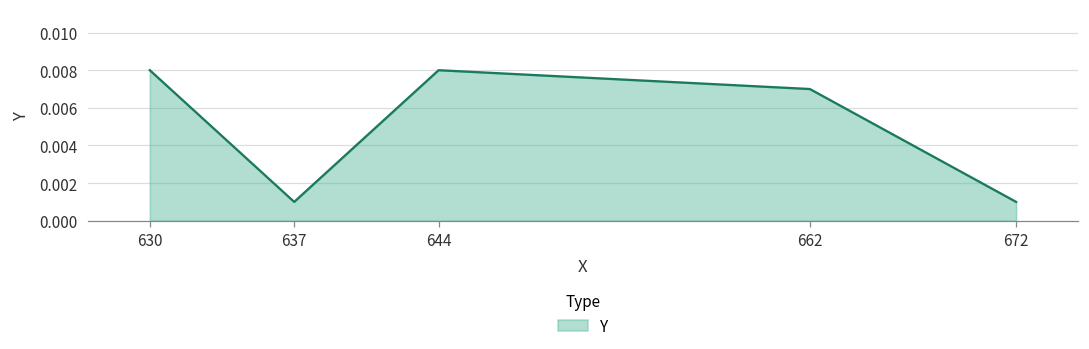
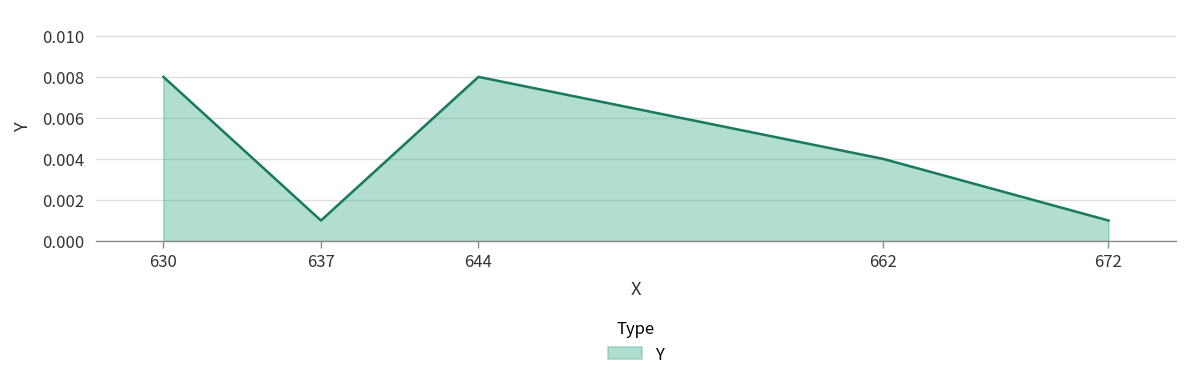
  {
    "630": 0.008,
    "637": 0.001,
    "644": 0.008,
-   "662": 0.007,
+   "662": 0.004,
    "672": 0.001
  }
